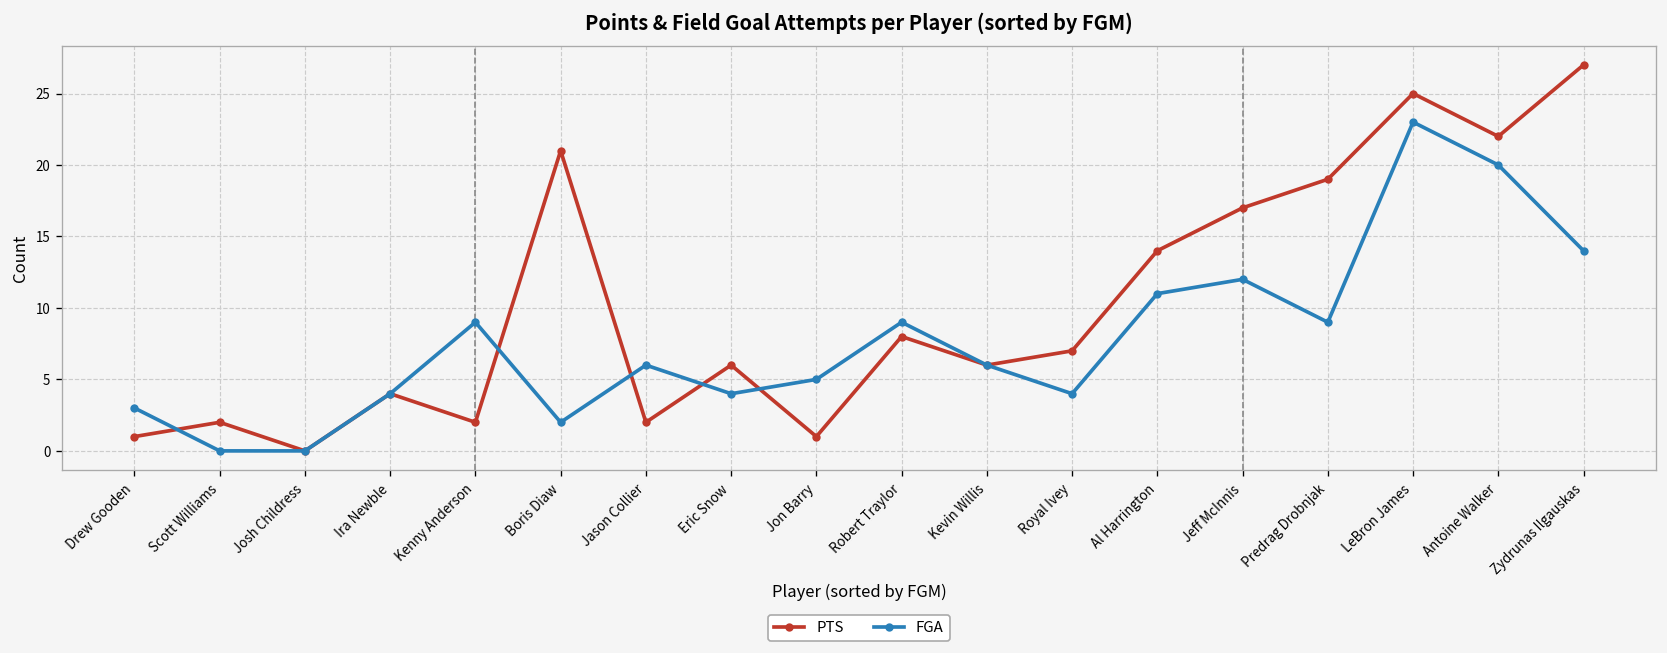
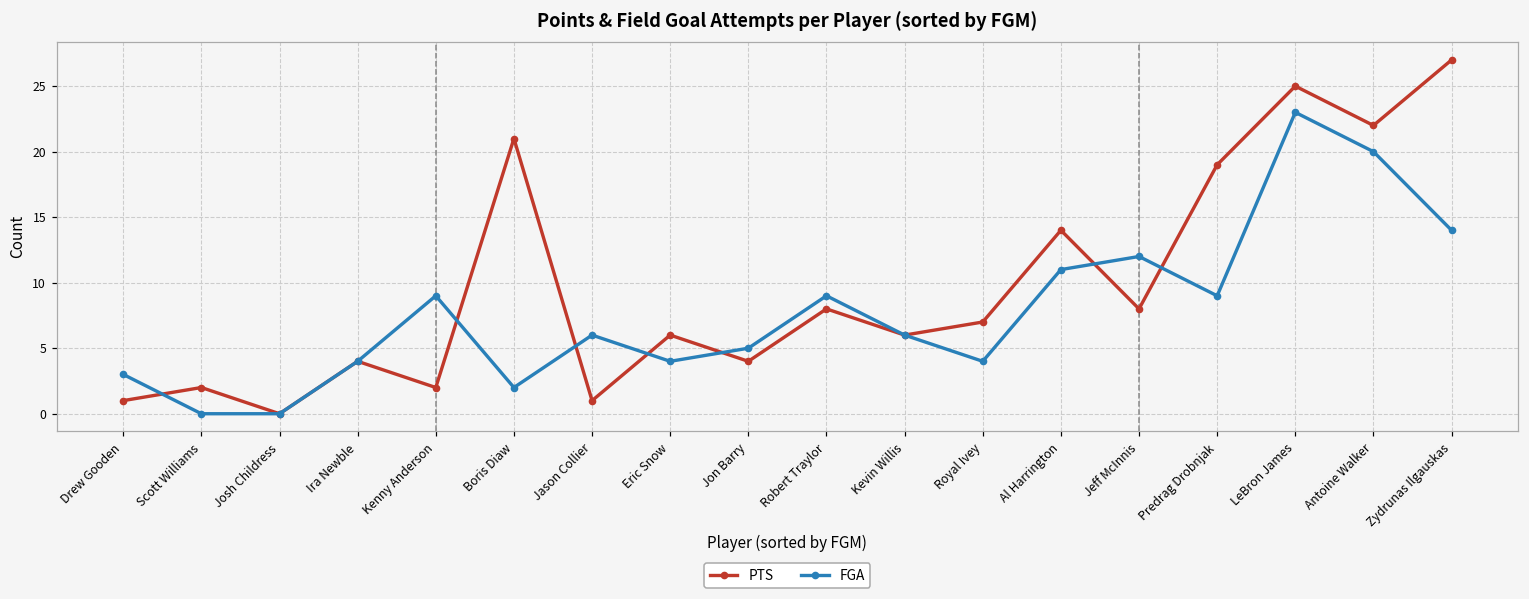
  {
    "PTS": {
      "Drew Gooden": 1,
      "Scott Williams": 2,
      "Kenny Anderson": 2,
      "Boris Diaw": 21,
-     "Jason Collier": 2,
+     "Jason Collier": 1,
      "Eric Snow": 6,
-     "Jon Barry": 1,
+     "Jon Barry": 4,
      "Robert Traylor": 8,
      "Royal Ivey": 7,
      "Al Harrington": 14,
-     "Jeff McInnis": 17,
+     "Jeff McInnis": 8,
      "Predrag Drobnjak": 19,
      "LeBron James": 25,
      "Antoine Walker": 22,
      "Zydrunas Ilgauskas": 27
    },
    "FGA": {
      "Drew Gooden": 3,
      "Scott Williams": 0,
      "Kenny Anderson": 9,
      "Boris Diaw": 2,
      "Jason Collier": 6,
      "Eric Snow": 4,
      "Jon Barry": 5,
      "Robert Traylor": 9,
      "Royal Ivey": 4,
      "Al Harrington": 11,
      "Jeff McInnis": 12,
      "Predrag Drobnjak": 9,
      "LeBron James": 23,
      "Antoine Walker": 20,
      "Zydrunas Ilgauskas": 14
    }
  }
